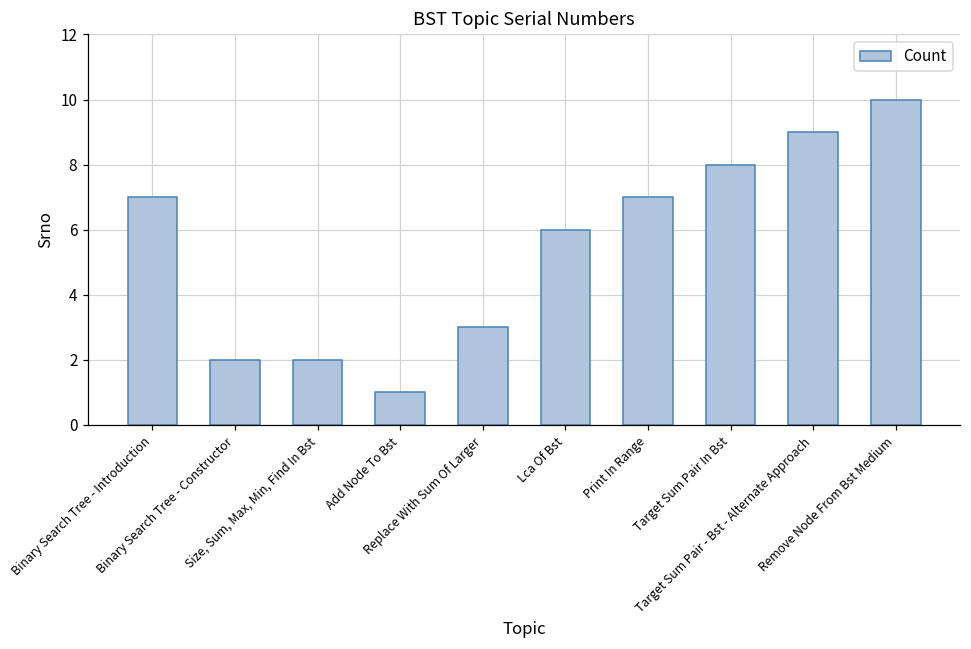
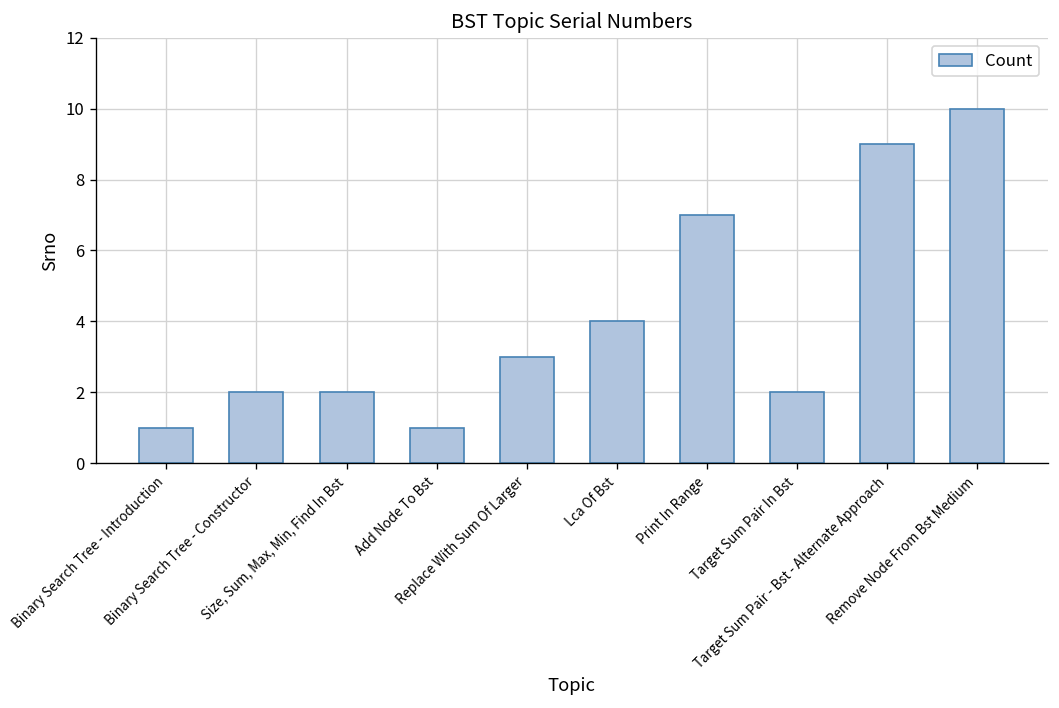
  {
-   "Binary Search Tree - Introduction": 7,
+   "Binary Search Tree - Introduction": 1,
    "Binary Search Tree - Constructor": 2,
    "Size, Sum, Max, Min, Find In Bst": 2,
    "Add Node To Bst": 1,
    "Replace With Sum Of Larger": 3,
-   "Lca Of Bst": 6,
+   "Lca Of Bst": 4,
    "Print In Range": 7,
-   "Target Sum Pair In Bst": 8,
+   "Target Sum Pair In Bst": 2,
    "Target Sum Pair - Bst - Alternate Approach": 9,
    "Remove Node From Bst Medium": 10
  }
